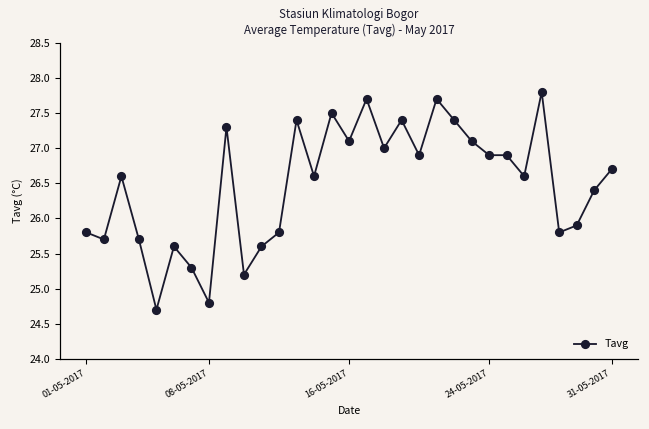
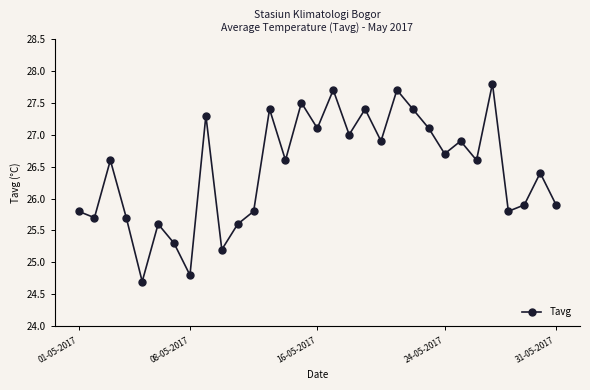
  {
    "01-05-2017": 25.8,
    "08-05-2017": 24.8,
    "16-05-2017": 27.1,
-   "24-05-2017": 26.9,
-   "31-05-2017": 26.7
+   "24-05-2017": 26.7,
+   "31-05-2017": 25.9
  }
